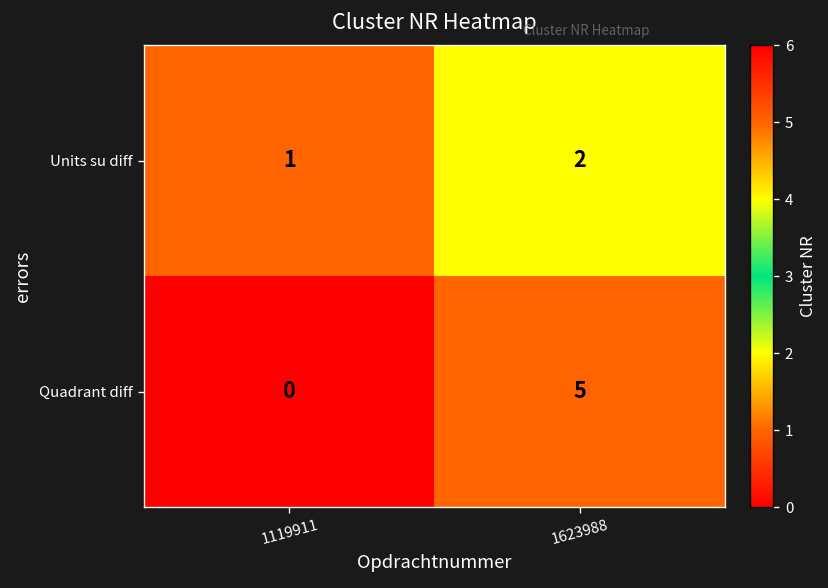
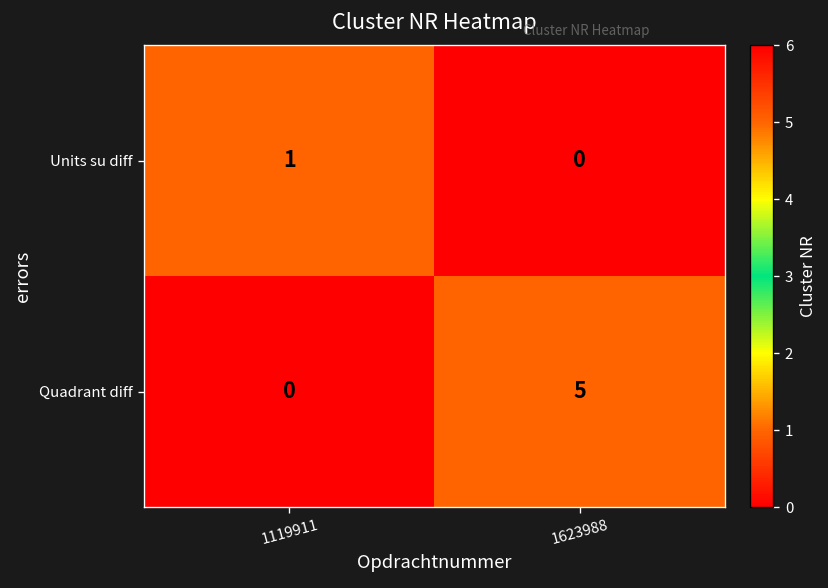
  {
    "Units su diff": {
      "1119911": 1,
-     "1623988": 2
+     "1623988": 0
    },
    "Quadrant diff": {
      "1119911": 0,
      "1623988": 5
    }
  }
